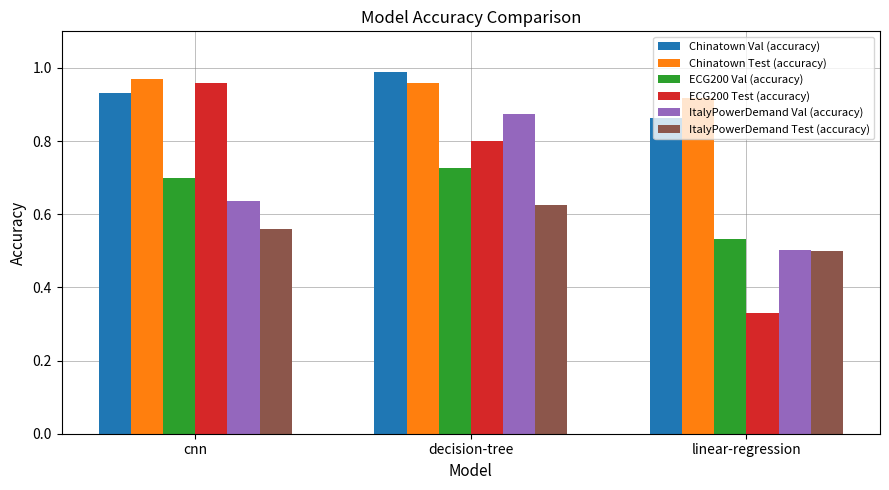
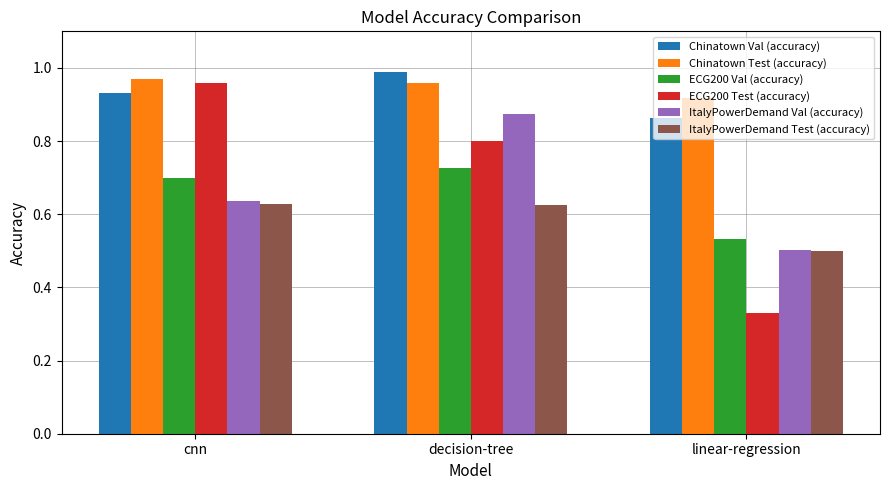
  {
    "Chinatown Val (accuracy)": {
      "cnn": 0.93,
      "decision-tree": 0.99
    },
    "Chinatown Test (accuracy)": {
      "cnn": 0.97,
      "decision-tree": 0.96
    },
    "ECG200 Val (accuracy)": {
      "cnn": 0.70,
      "decision-tree": 0.73,
      "linear-regression": 0.53
    },
    "ECG200 Test (accuracy)": {
      "cnn": 0.96,
      "decision-tree": 0.80,
      "linear-regression": 0.33
    },
    "ItalyPowerDemand Val (accuracy)": {
      "cnn": 0.64,
      "decision-tree": 0.87,
      "linear-regression": 0.50
    },
    "ItalyPowerDemand Test (accuracy)": {
-     "cnn": 0.56,
+     "cnn": 0.63,
      "decision-tree": 0.63,
      "linear-regression": 0.50
    }
  }
